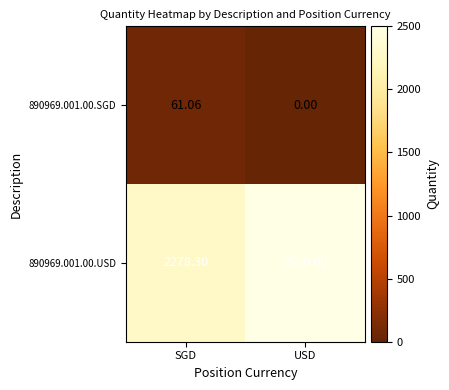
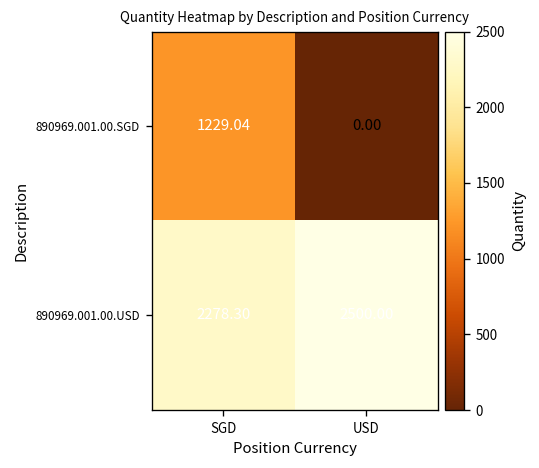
  {
    "890969.001.00.SGD": {
-     "SGD": 61.06,
+     "SGD": 1229.04,
      "USD": 0.00
    },
    "890969.001.00.USD": {
      "SGD": 2278.30
    }
  }
